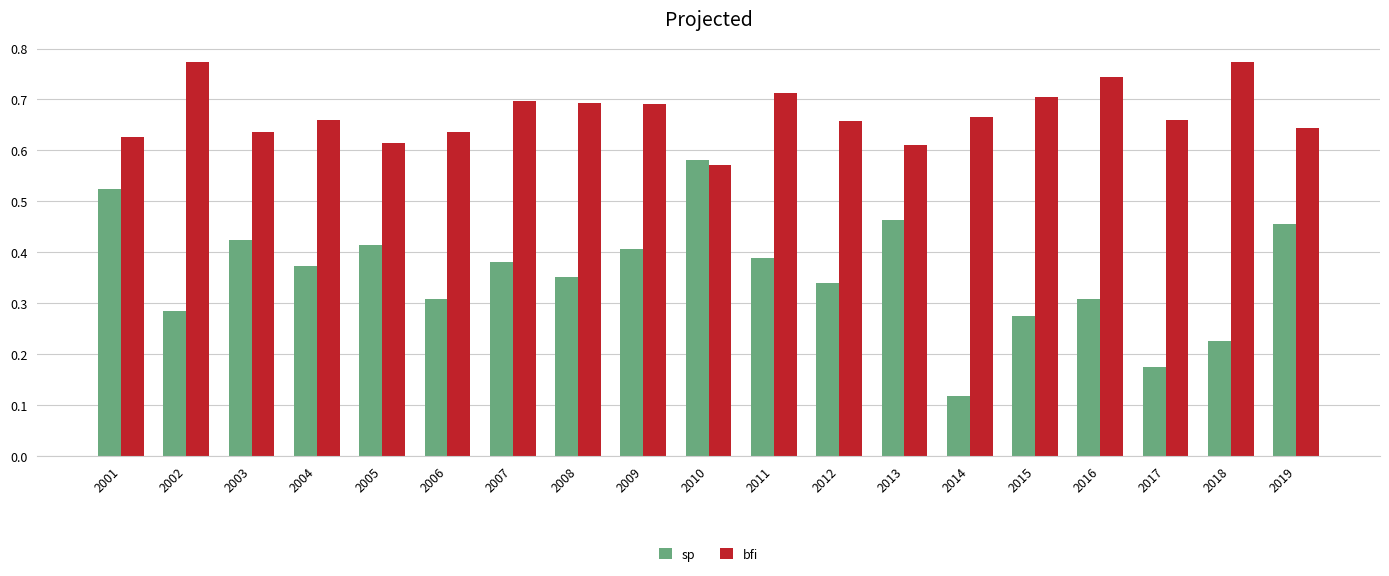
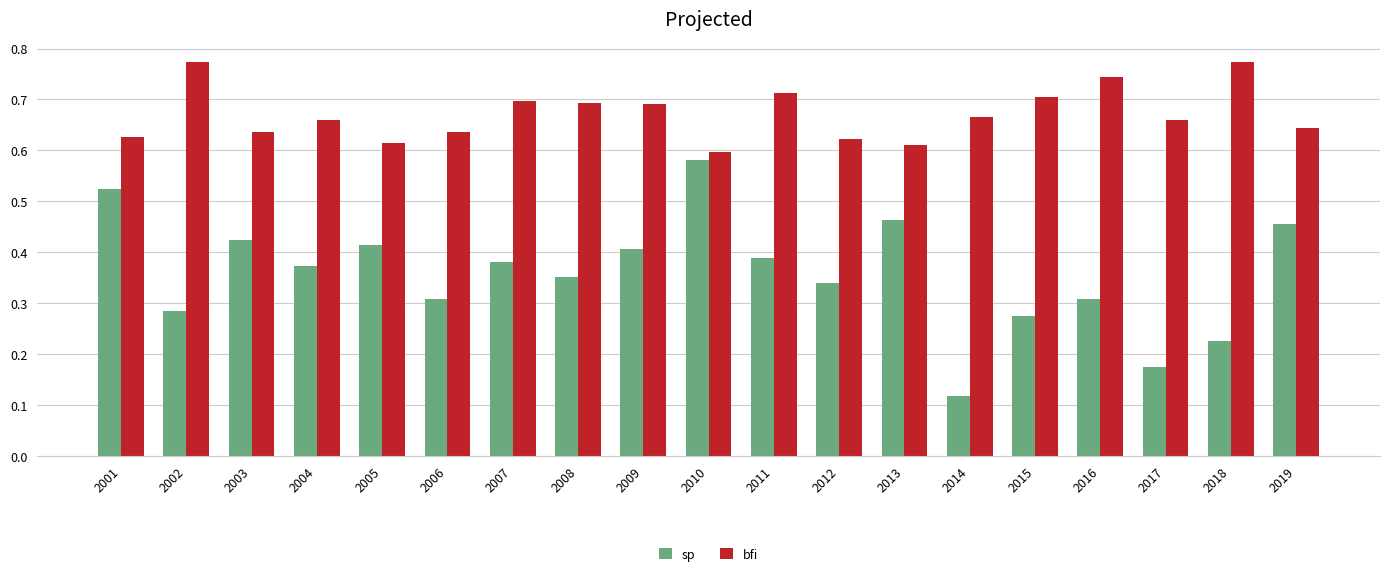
  {
    "sp": {
      "2001": 0.52,
      "2002": 0.28,
      "2003": 0.42,
      "2004": 0.37,
      "2005": 0.41,
      "2006": 0.31,
      "2007": 0.38,
      "2008": 0.35,
      "2009": 0.41,
      "2010": 0.58,
      "2011": 0.39,
      "2012": 0.34,
      "2013": 0.46,
      "2014": 0.12,
      "2015": 0.28,
      "2016": 0.31,
      "2017": 0.17,
      "2018": 0.23,
      "2019": 0.45
    },
    "bfi": {
      "2001": 0.63,
      "2002": 0.77,
      "2003": 0.64,
      "2004": 0.66,
      "2005": 0.61,
      "2006": 0.64,
      "2007": 0.70,
      "2008": 0.69,
      "2009": 0.69,
-     "2010": 0.57,
+     "2010": 0.60,
      "2011": 0.71,
-     "2012": 0.66,
+     "2012": 0.62,
      "2013": 0.61,
      "2014": 0.67,
      "2015": 0.71,
      "2016": 0.74,
      "2017": 0.66,
      "2018": 0.77,
      "2019": 0.64
    }
  }
